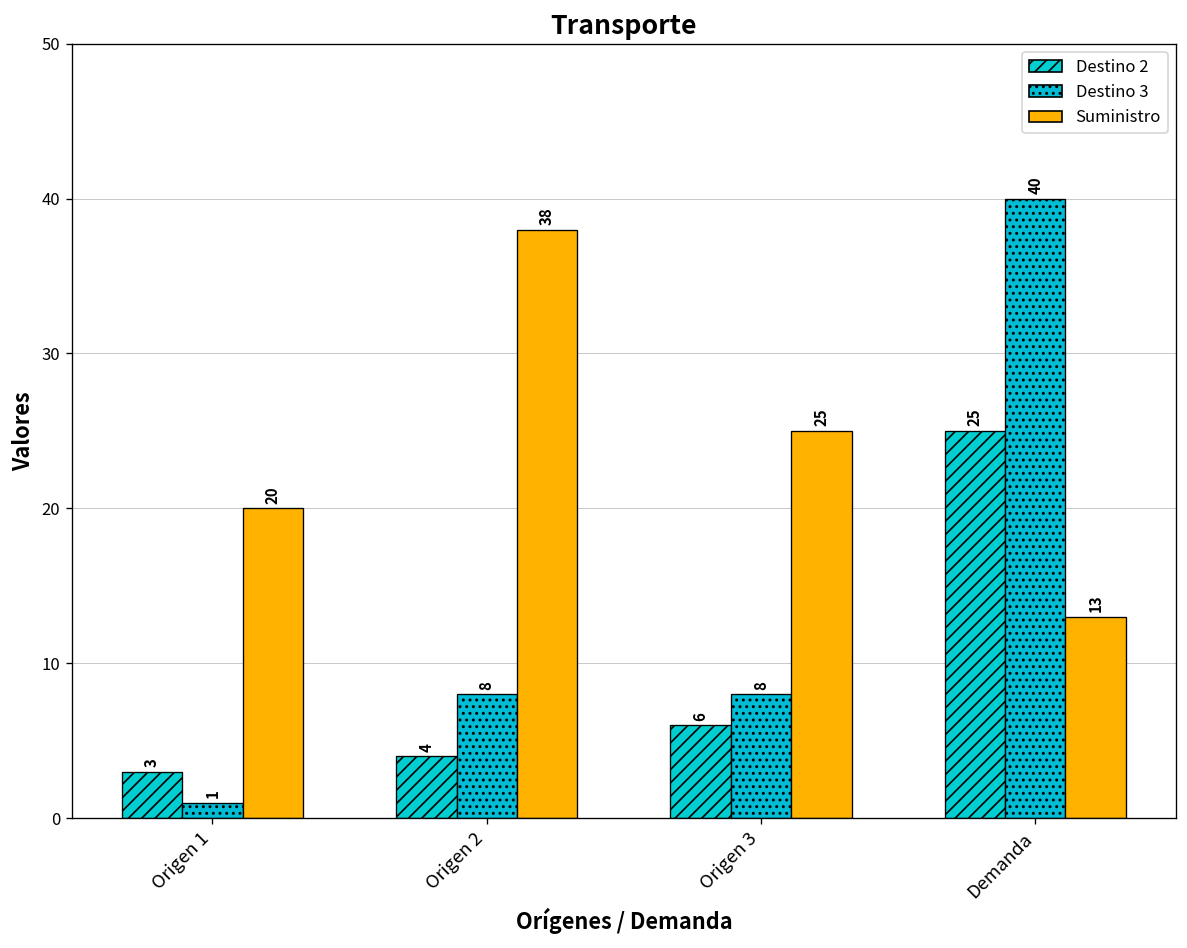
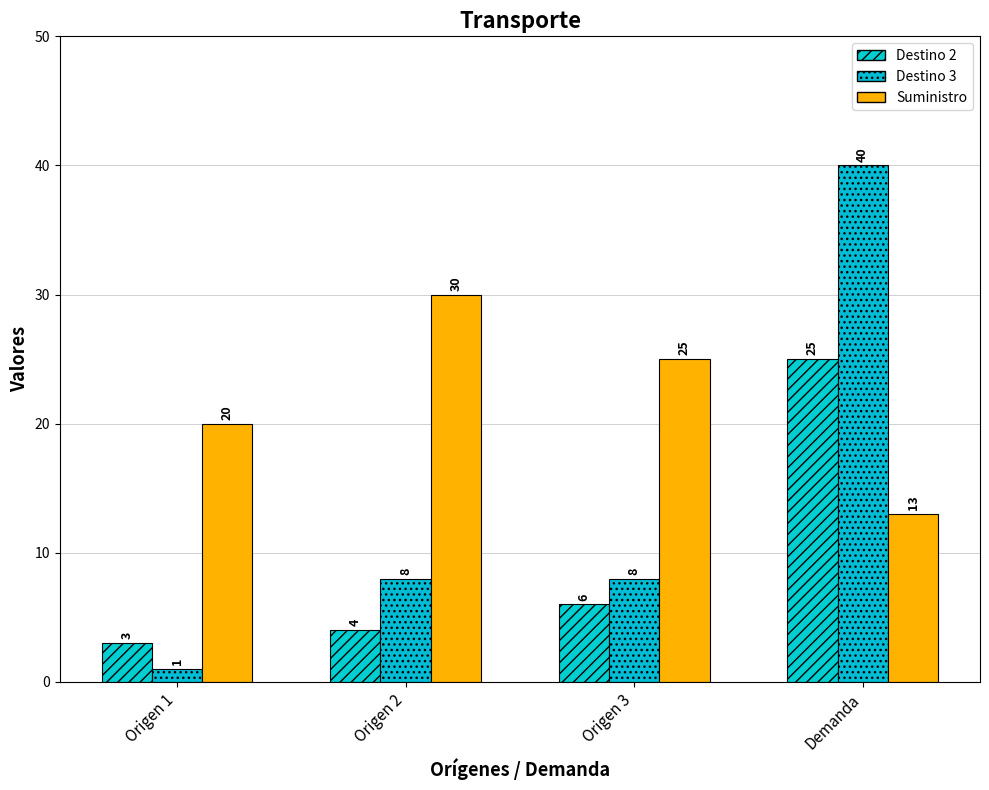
  {
    "Suministro": {
      "Origen 1": 20,
-     "Origen 2": 38,
+     "Origen 2": 30,
      "Origen 3": 25,
      "Demanda": 13
    }
  }
